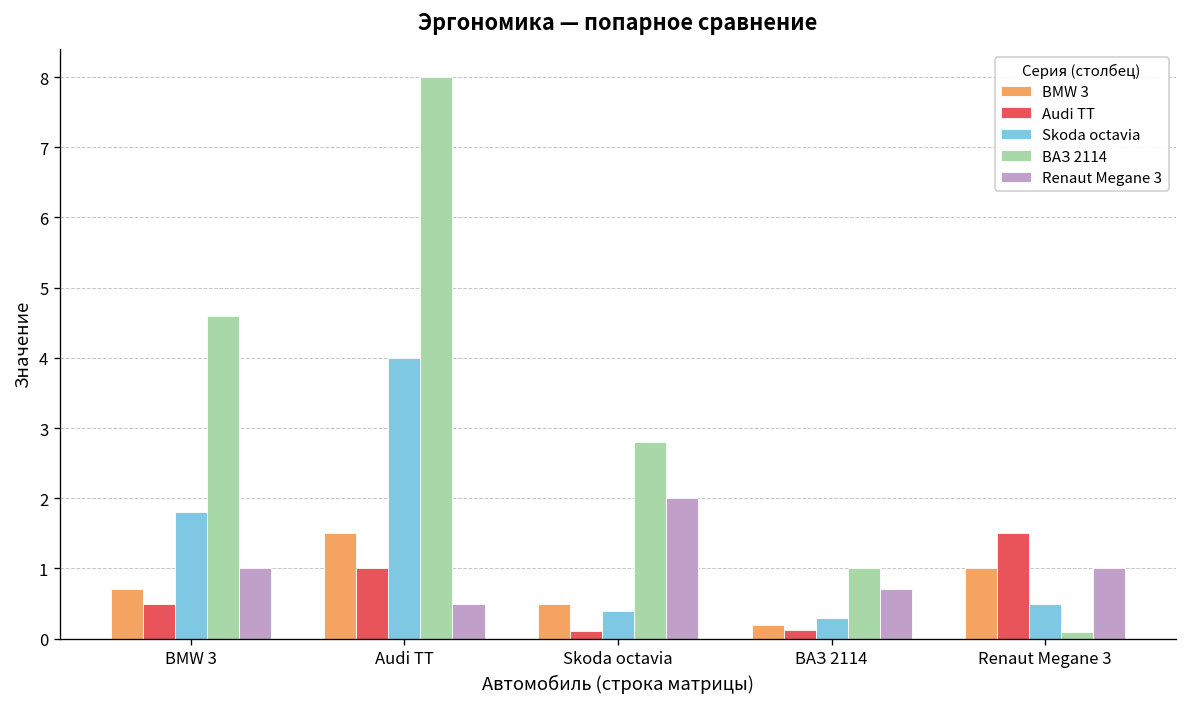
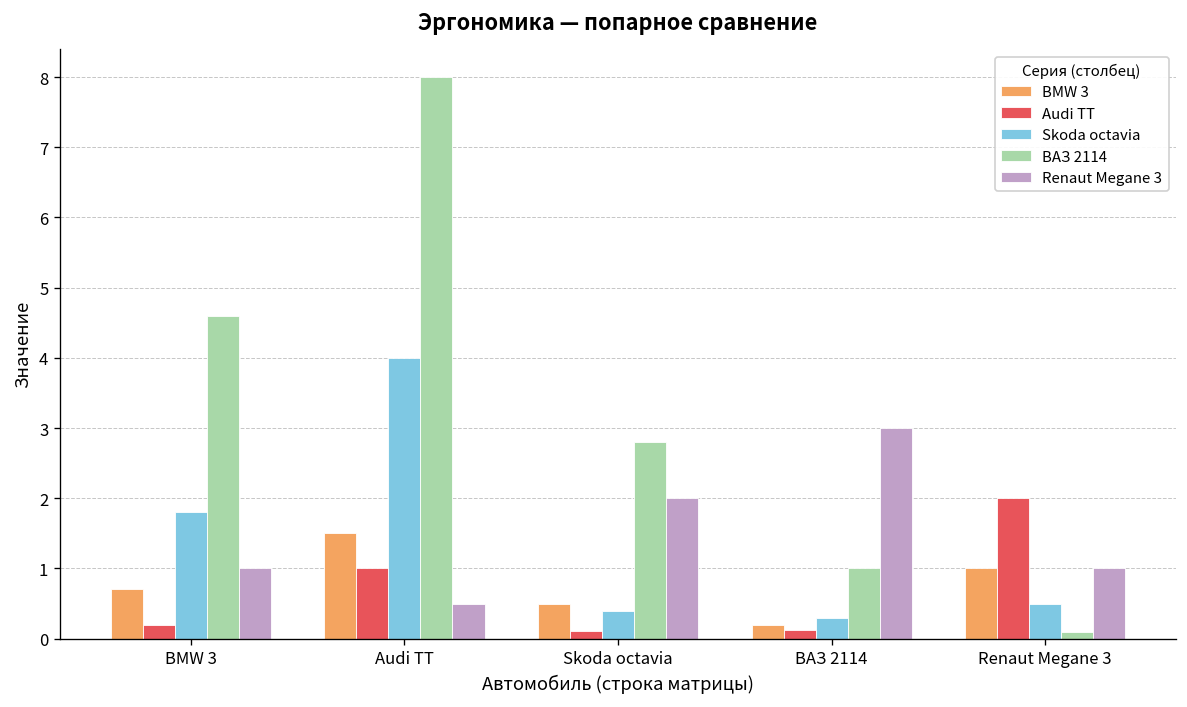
  {
    "BMW 3": {
      "BMW 3": 0.7,
      "Audi TT": 1.5,
      "Skoda octavia": 0.5,
      "ВАЗ 2114": 0.2,
      "Renaut Megane 3": 1.0
    },
    "Audi TT": {
-     "BMW 3": 0.5,
+     "BMW 3": 0.2,
      "Audi TT": 1.0,
      "Skoda octavia": 0.1,
      "ВАЗ 2114": 0.1,
-     "Renaut Megane 3": 1.5
+     "Renaut Megane 3": 2.0
    },
    "Skoda octavia": {
      "BMW 3": 1.8,
      "Audi TT": 4.0,
      "Skoda octavia": 0.4,
      "ВАЗ 2114": 0.3,
      "Renaut Megane 3": 0.5
    },
    "ВАЗ 2114": {
      "BMW 3": 4.6,
      "Audi TT": 8.0,
      "Skoda octavia": 2.8,
      "ВАЗ 2114": 1.0,
      "Renaut Megane 3": 0.1
    },
    "Renaut Megane 3": {
      "BMW 3": 1.0,
      "Audi TT": 0.5,
      "Skoda octavia": 2.0,
-     "ВАЗ 2114": 0.7,
+     "ВАЗ 2114": 3.0,
      "Renaut Megane 3": 1.0
    }
  }
